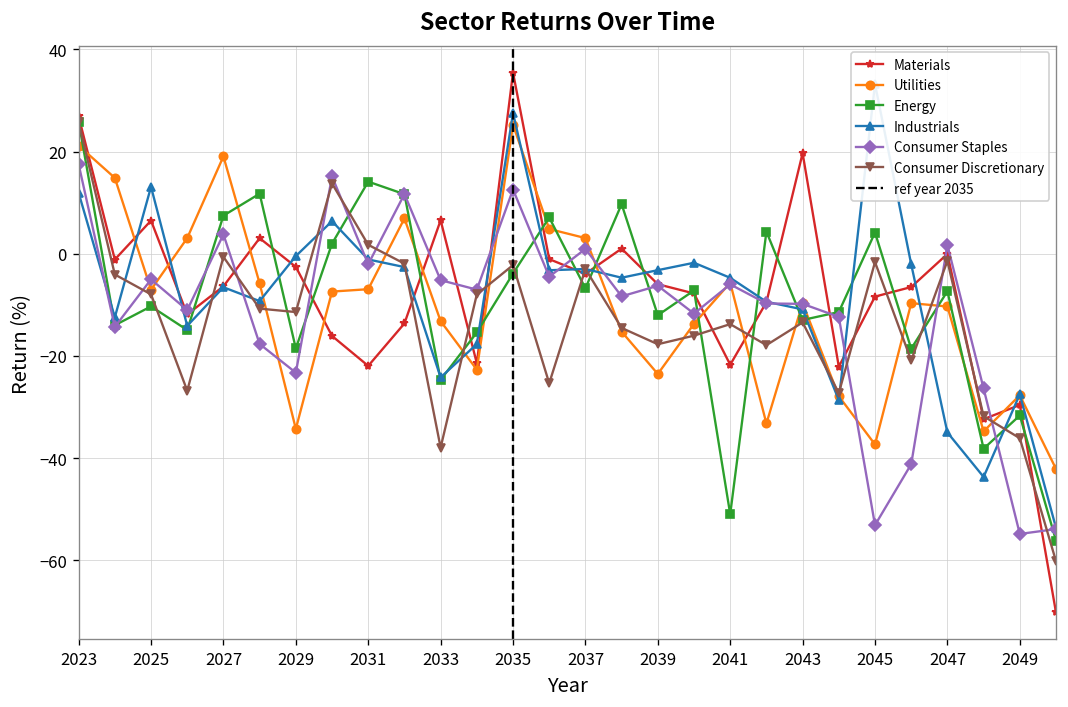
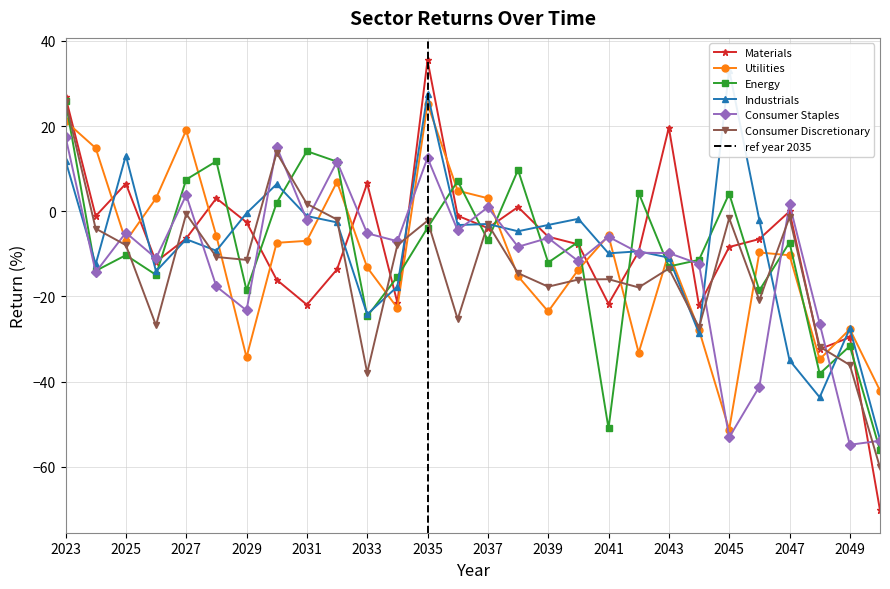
  {
    "Materials": {
      "2023": 27,
      "2025": 6,
      "2029": -3,
      "2031": -22,
      "2033": 7,
      "2035": 35,
      "2037": -4,
      "2041": -22,
      "2043": 20,
      "2045": -8,
      "2047": 0,
      "2049": -30
    },
    "Utilities": {
      "2023": 21,
      "2025": -7,
      "2027": 19,
      "2029": -34,
      "2031": -7,
      "2033": -13,
      "2035": 25,
      "2037": 3,
      "2039": -24,
-     "2045": -37,
+     "2045": -51,
      "2047": -10
    },
    "Energy": {
      "2025": -10,
      "2027": 7,
      "2029": -19,
      "2031": 14,
      "2035": -4,
      "2037": -7,
      "2039": -12,
      "2041": -51,
      "2045": 4,
      "2047": -7,
      "2049": -32
    },
    "Industrials": {
      "2023": 12,
      "2025": 13,
      "2029": 0,
      "2031": -1,
      "2035": 28,
      "2039": -3,
-     "2041": -5,
+     "2041": -10,
      "2043": -11,
      "2047": -35
    },
    "Consumer Staples": {
      "2023": 18,
      "2025": -5,
      "2027": 4,
      "2029": -23,
      "2031": -2,
      "2033": -5,
      "2035": 13,
      "2037": 1,
      "2045": -53,
      "2047": 2,
      "2049": -55
    },
    "Consumer Discretionary": {
      "2025": -8,
      "2027": -1,
      "2029": -11,
      "2031": 2,
      "2033": -38,
      "2035": -2,
      "2039": -18,
-     "2041": -14,
+     "2041": -16,
      "2045": -2,
      "2047": -1,
      "2049": -36
    }
  }
